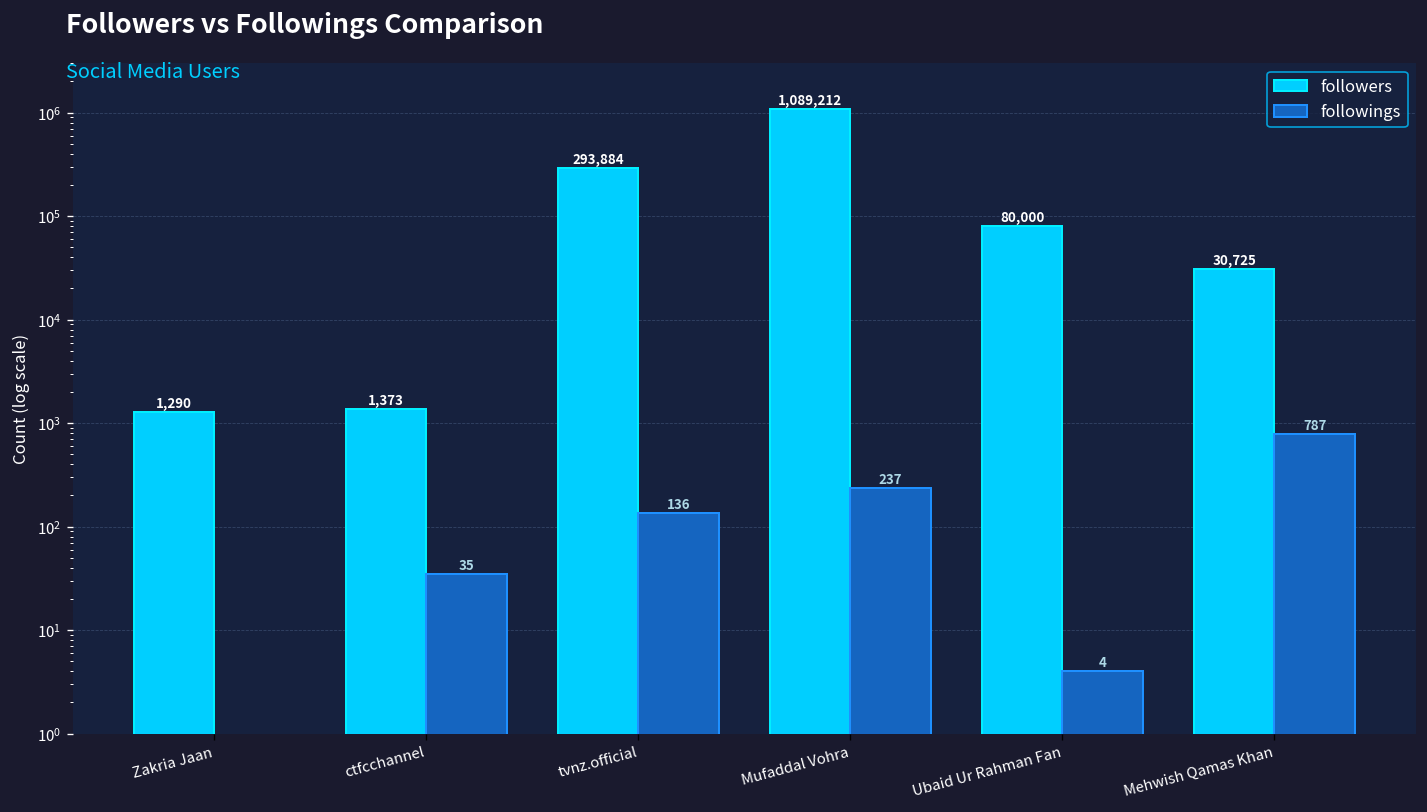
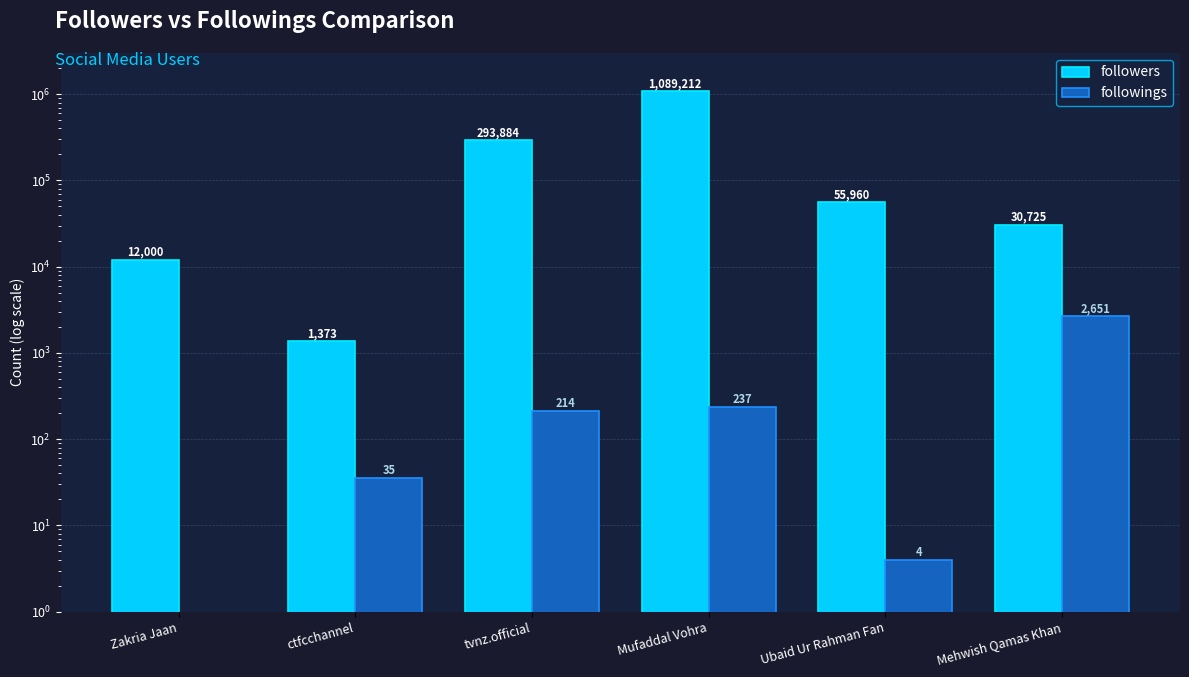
  {
    "followers": {
-     "Zakria Jaan": "1,290",
+     "Zakria Jaan": "12,000",
      "ctfcchannel": "1,373",
      "tvnz.official": "293,884",
      "Mufaddal Vohra": "1,089,212",
-     "Ubaid Ur Rahman Fan": "80,000",
+     "Ubaid Ur Rahman Fan": "55,960",
      "Mehwish Qamas Khan": "30,725"
    },
    "followings": {
      "ctfcchannel": "35",
-     "tvnz.official": "136",
+     "tvnz.official": "214",
      "Mufaddal Vohra": "237",
      "Ubaid Ur Rahman Fan": "4",
-     "Mehwish Qamas Khan": "787"
+     "Mehwish Qamas Khan": "2,651"
    }
  }
